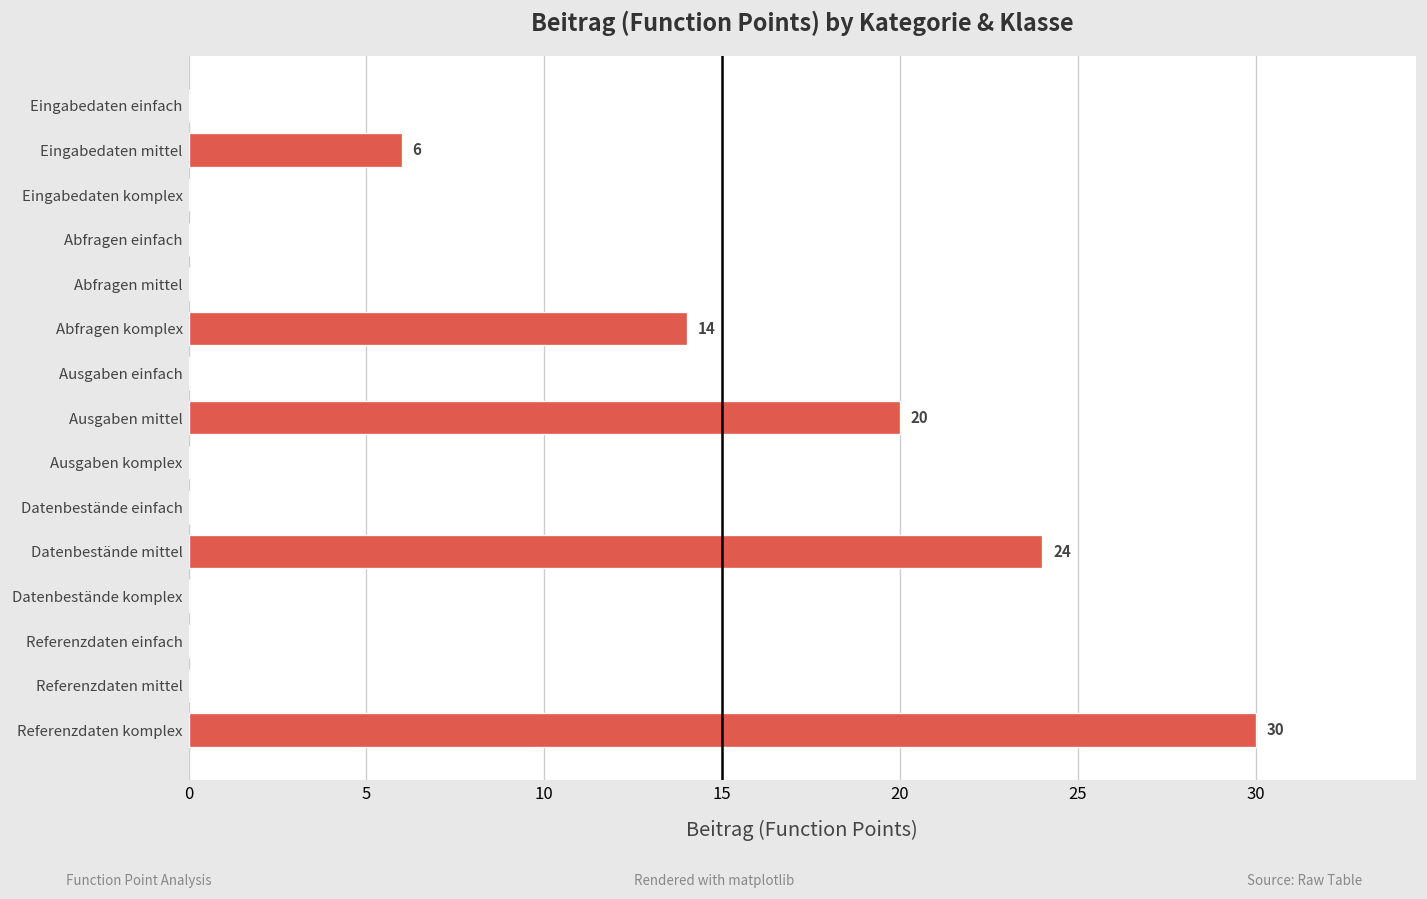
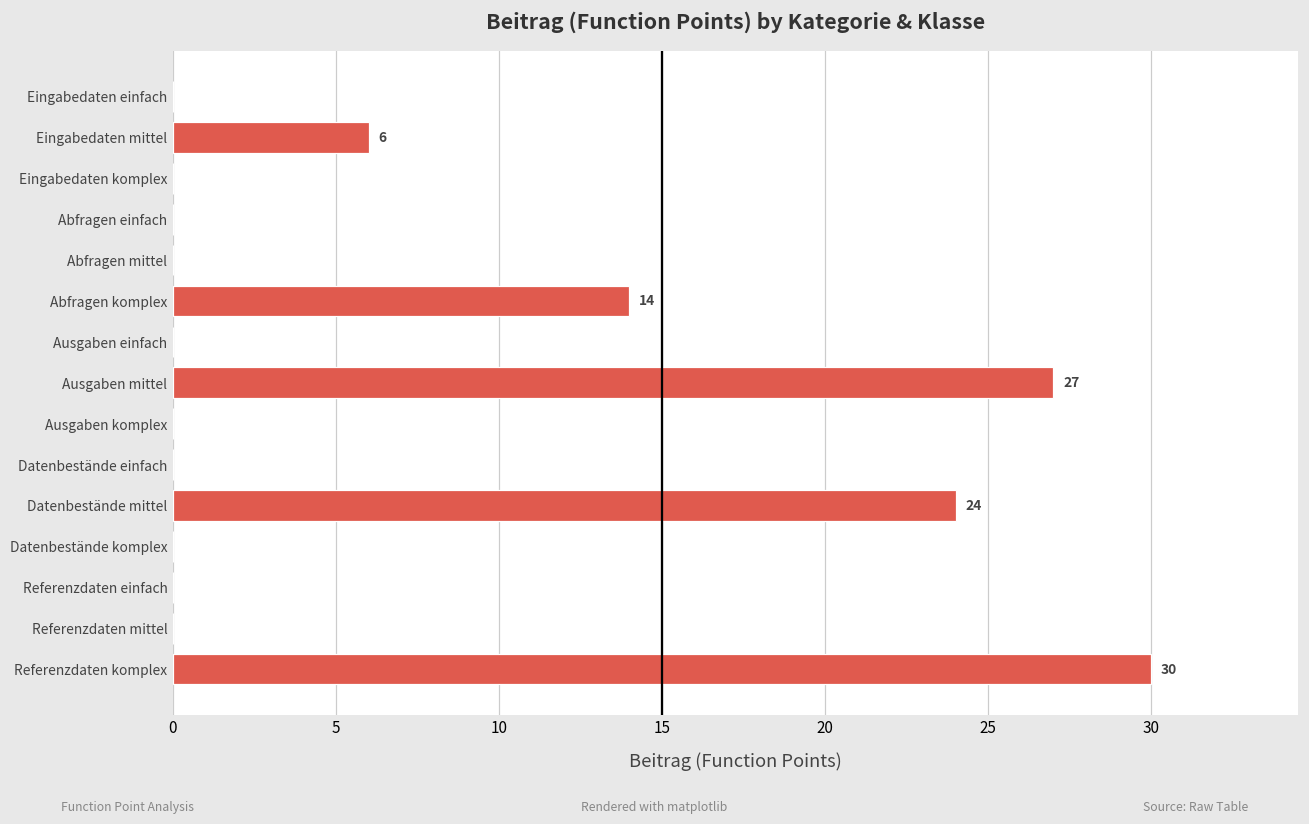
  {
    "Eingabedaten mittel": 6,
    "Abfragen komplex": 14,
-   "Ausgaben mittel": 20,
+   "Ausgaben mittel": 27,
    "Datenbestände mittel": 24,
    "Referenzdaten komplex": 30
  }
